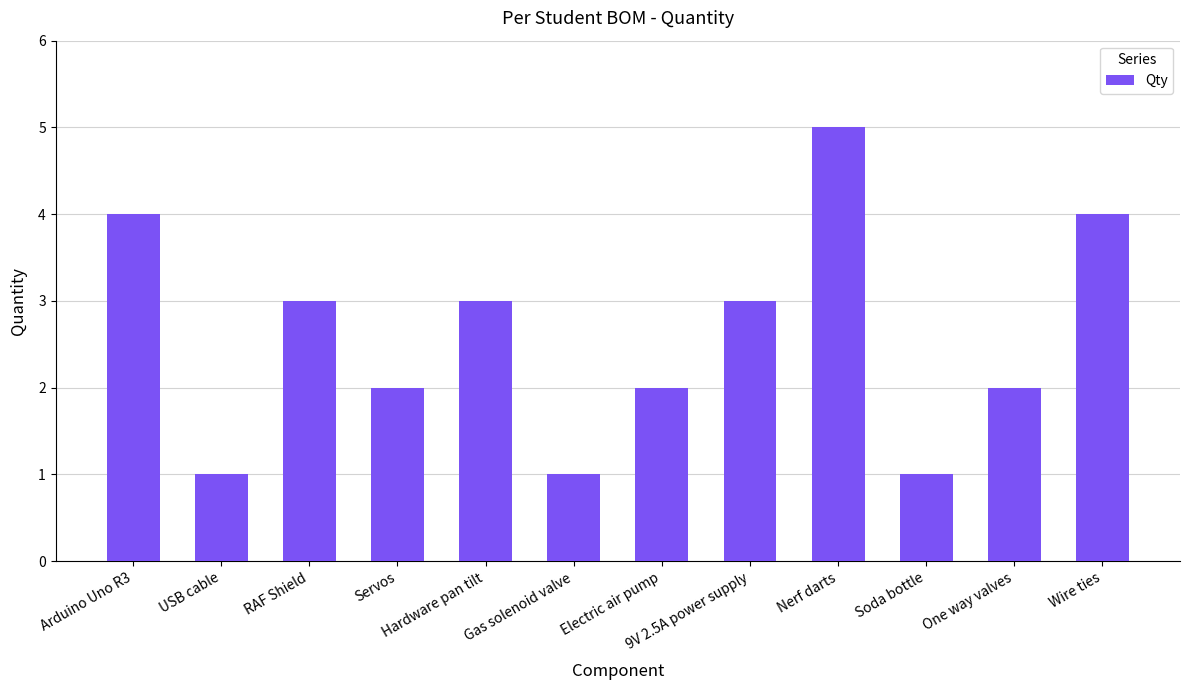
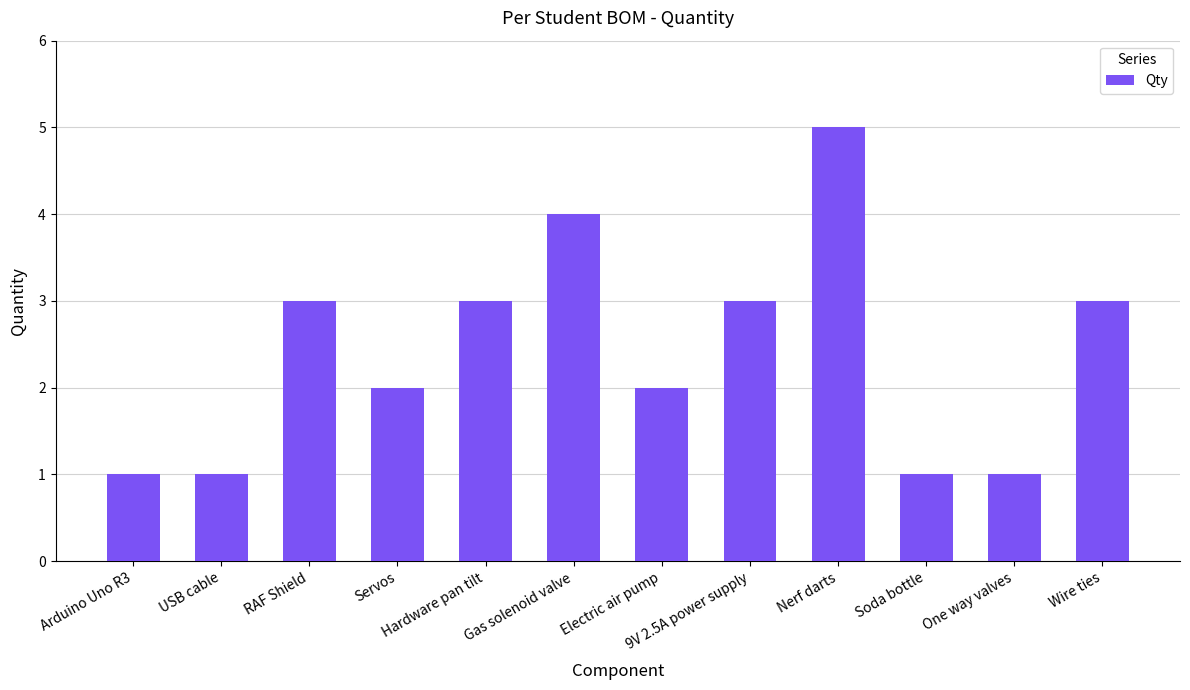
  {
-   "Arduino Uno R3": 4,
+   "Arduino Uno R3": 1,
    "USB cable": 1,
    "RAF Shield": 3,
    "Servos": 2,
    "Hardware pan tilt": 3,
-   "Gas solenoid valve": 1,
+   "Gas solenoid valve": 4,
    "Electric air pump": 2,
    "9V 2.5A power supply": 3,
    "Nerf darts": 5,
    "Soda bottle": 1,
-   "One way valves": 2,
-   "Wire ties": 4
+   "One way valves": 1,
+   "Wire ties": 3
  }
